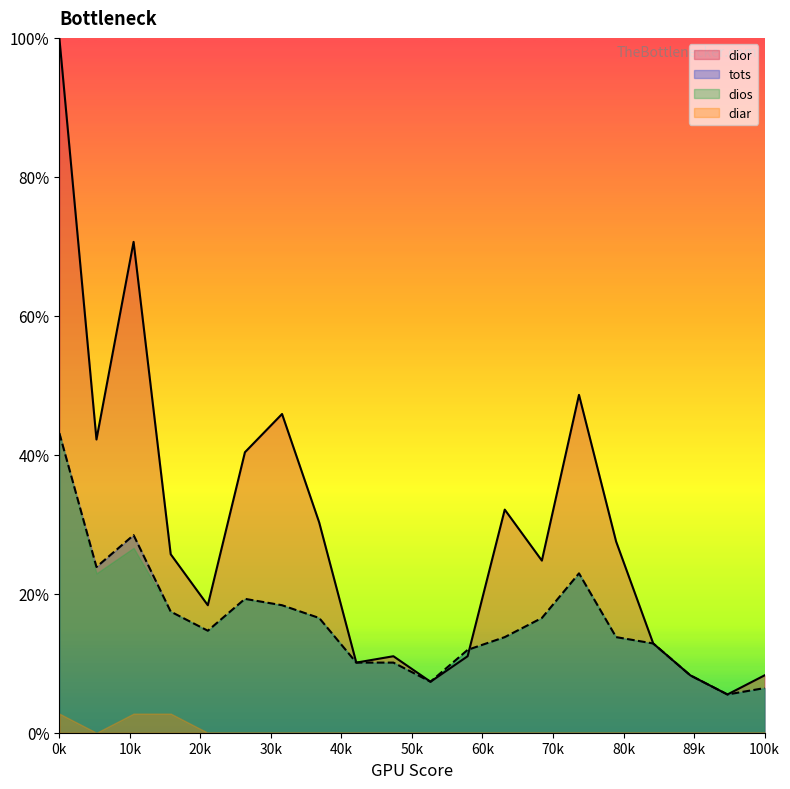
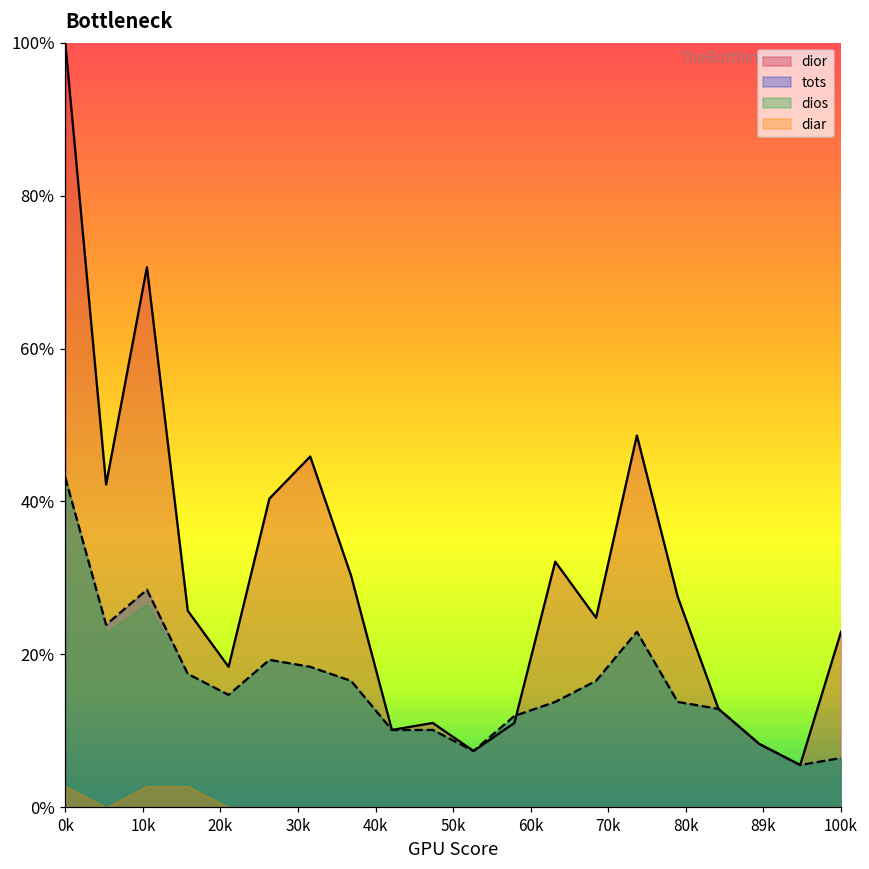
  {
    "dior": {
      "0k": "100%",
-     "100k": "8%"
+     "100k": "23%"
    },
    "diar": {
      "0k": "3%",
      "100k": "0%"
    }
  }
